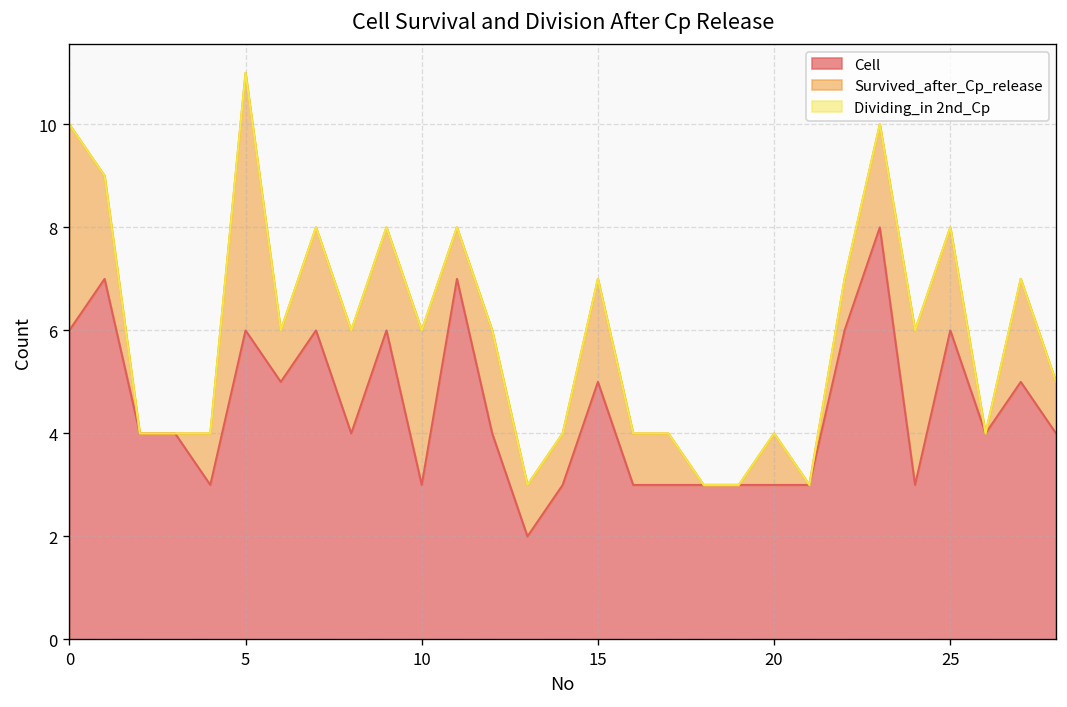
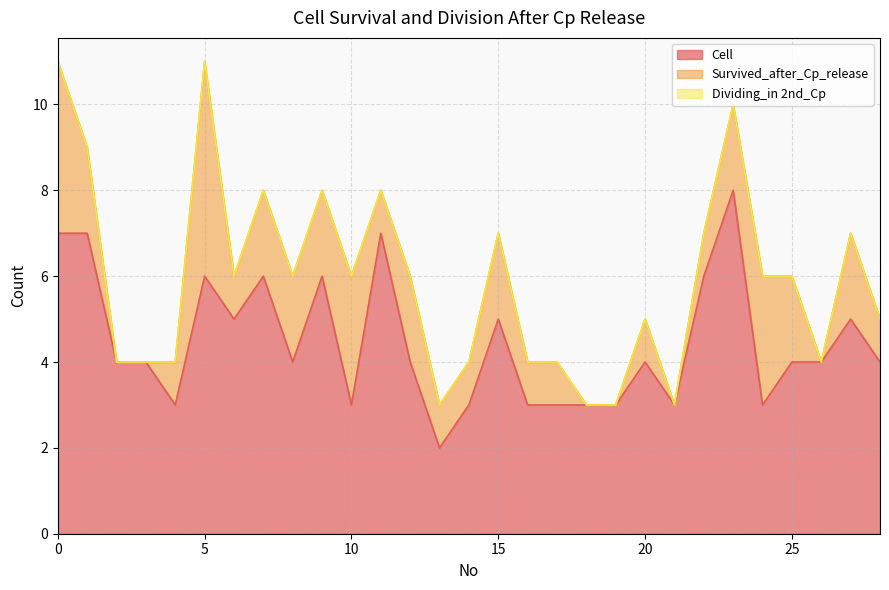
  {
    "Cell": {
-     "0": 6,
+     "0": 7,
      "5": 6,
      "10": 3,
      "15": 5,
-     "20": 3,
-     "25": 6
+     "20": 4,
+     "25": 4
    },
    "Dividing_in 2nd_Cp": {
      "5": 11,
      "10": 6,
      "15": 7
    }
  }
